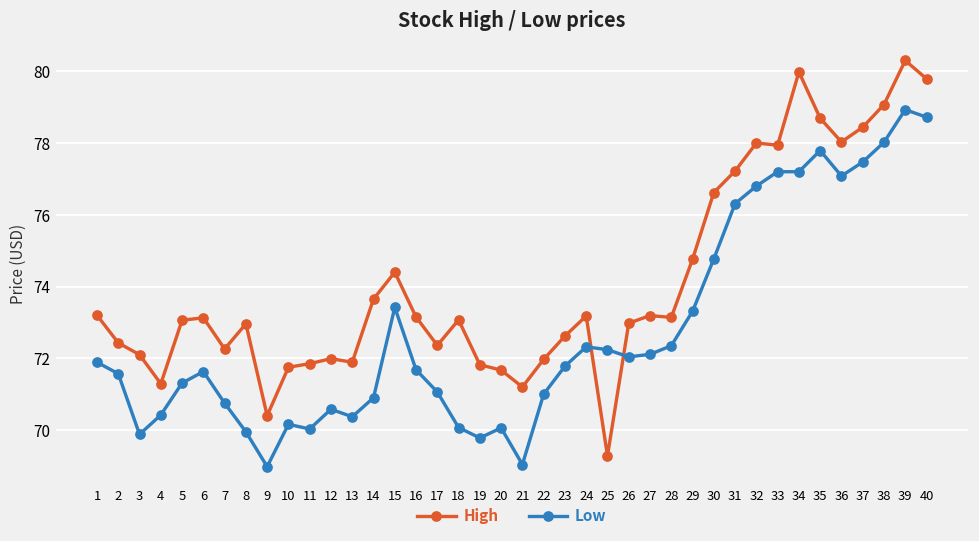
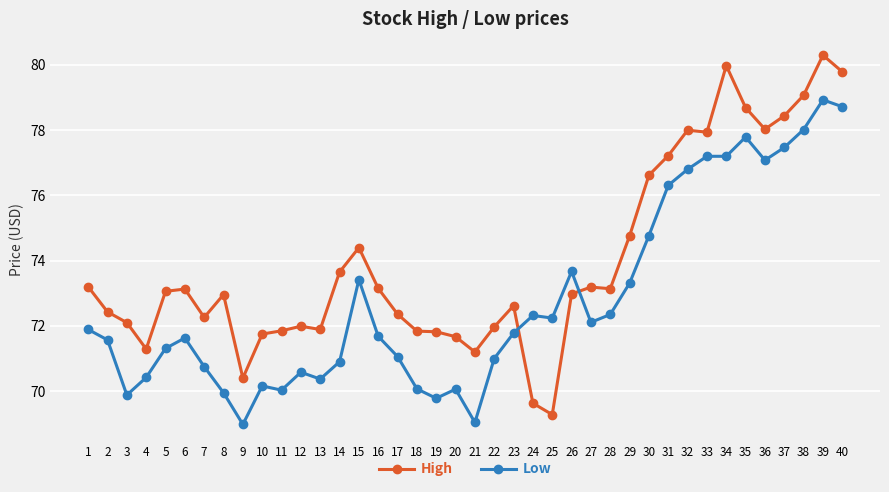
  {
    "High": {
      "1": 73.2,
      "2": 72.4,
      "3": 72.1,
      "4": 71.3,
      "5": 73.1,
      "6": 73.1,
      "7": 72.3,
      "8": 73.0,
      "9": 70.4,
      "10": 71.8,
      "11": 71.9,
      "12": 72.0,
      "13": 71.9,
      "14": 73.7,
      "15": 74.4,
      "16": 73.2,
      "17": 72.4,
-     "18": 73.1,
+     "18": 71.8,
      "19": 71.8,
      "20": 71.7,
      "21": 71.2,
      "22": 72.0,
      "23": 72.6,
-     "24": 73.2,
+     "24": 69.6,
      "25": 69.3,
      "26": 73.0,
      "27": 73.2,
      "28": 73.1,
      "29": 74.8,
      "30": 76.6,
      "31": 77.2,
      "32": 78.0,
      "33": 77.9,
      "34": 80.0,
      "35": 78.7,
      "36": 78.0,
      "37": 78.4,
      "38": 79.1,
      "39": 80.3,
      "40": 79.8
    },
    "Low": {
      "1": 71.9,
      "2": 71.6,
      "3": 69.9,
      "4": 70.4,
      "5": 71.3,
      "6": 71.6,
      "7": 70.8,
      "8": 70.0,
      "9": 69.0,
      "10": 70.2,
      "11": 70.0,
      "12": 70.6,
      "13": 70.4,
      "14": 70.9,
      "15": 73.4,
      "16": 71.7,
      "17": 71.1,
      "18": 70.1,
      "19": 69.8,
      "20": 70.1,
      "21": 69.0,
      "22": 71.0,
      "23": 71.8,
      "24": 72.3,
      "25": 72.2,
-     "26": 72.0,
+     "26": 73.7,
      "27": 72.1,
      "28": 72.4,
      "29": 73.3,
      "30": 74.8,
      "31": 76.3,
      "32": 76.8,
      "33": 77.2,
      "34": 77.2,
      "35": 77.8,
      "36": 77.1,
      "37": 77.5,
      "38": 78.0,
      "39": 78.9,
      "40": 78.7
    }
  }
